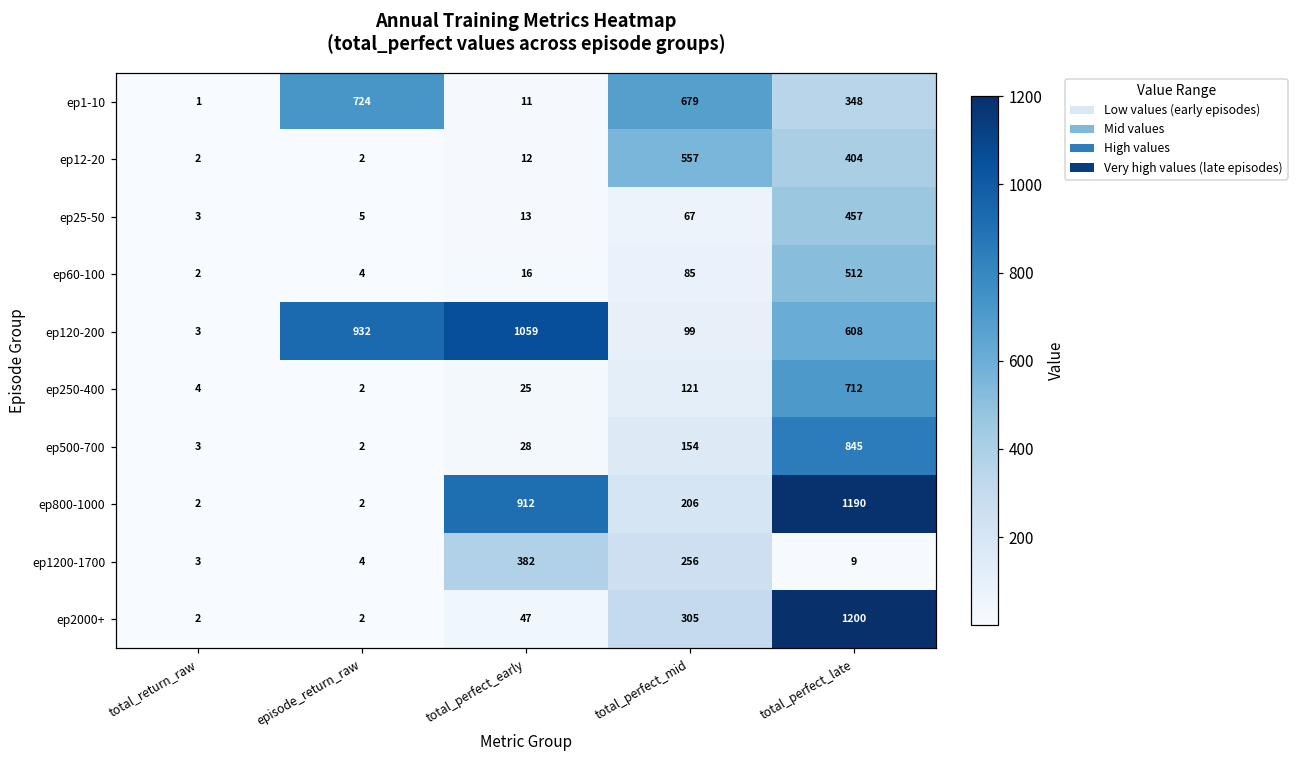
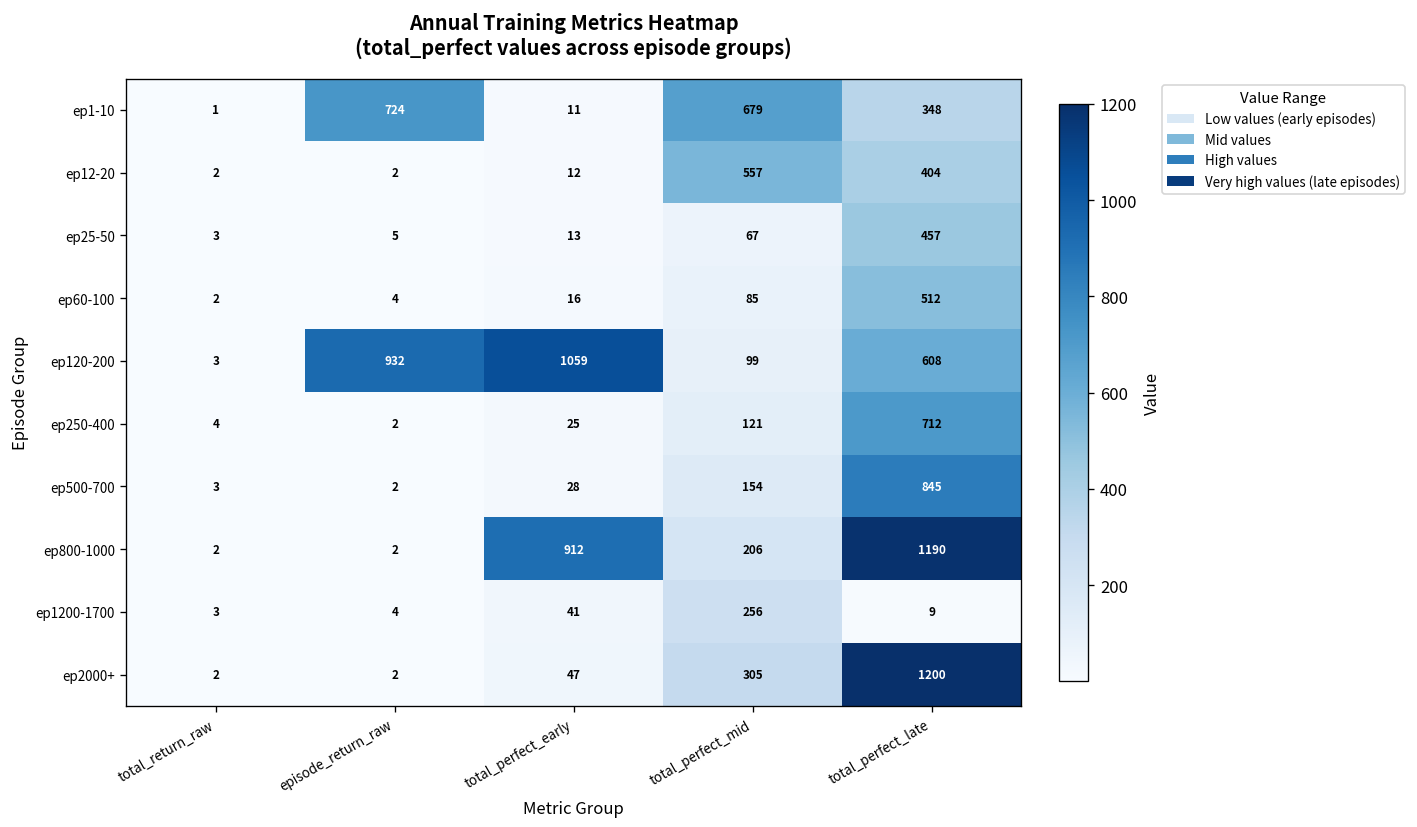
  {
    "ep1-10": {
      "total_return_raw": 1,
      "episode_return_raw": 724,
      "total_perfect_early": 11,
      "total_perfect_mid": 679,
      "total_perfect_late": 348
    },
    "ep12-20": {
      "total_return_raw": 2,
      "episode_return_raw": 2,
      "total_perfect_early": 12,
      "total_perfect_mid": 557,
      "total_perfect_late": 404
    },
    "ep25-50": {
      "total_return_raw": 3,
      "episode_return_raw": 5,
      "total_perfect_early": 13,
      "total_perfect_mid": 67,
      "total_perfect_late": 457
    },
    "ep60-100": {
      "total_return_raw": 2,
      "episode_return_raw": 4,
      "total_perfect_early": 16,
      "total_perfect_mid": 85,
      "total_perfect_late": 512
    },
    "ep120-200": {
      "total_return_raw": 3,
      "episode_return_raw": 932,
      "total_perfect_early": 1059,
      "total_perfect_mid": 99,
      "total_perfect_late": 608
    },
    "ep250-400": {
      "total_return_raw": 4,
      "episode_return_raw": 2,
      "total_perfect_early": 25,
      "total_perfect_mid": 121,
      "total_perfect_late": 712
    },
    "ep500-700": {
      "total_return_raw": 3,
      "episode_return_raw": 2,
      "total_perfect_early": 28,
      "total_perfect_mid": 154,
      "total_perfect_late": 845
    },
    "ep800-1000": {
      "total_return_raw": 2,
      "episode_return_raw": 2,
      "total_perfect_early": 912,
      "total_perfect_mid": 206,
      "total_perfect_late": 1190
    },
    "ep1200-1700": {
      "total_return_raw": 3,
      "episode_return_raw": 4,
-     "total_perfect_early": 382,
+     "total_perfect_early": 41,
      "total_perfect_mid": 256,
      "total_perfect_late": 9
    },
    "ep2000+": {
      "total_return_raw": 2,
      "episode_return_raw": 2,
      "total_perfect_early": 47,
      "total_perfect_mid": 305,
      "total_perfect_late": 1200
    }
  }
